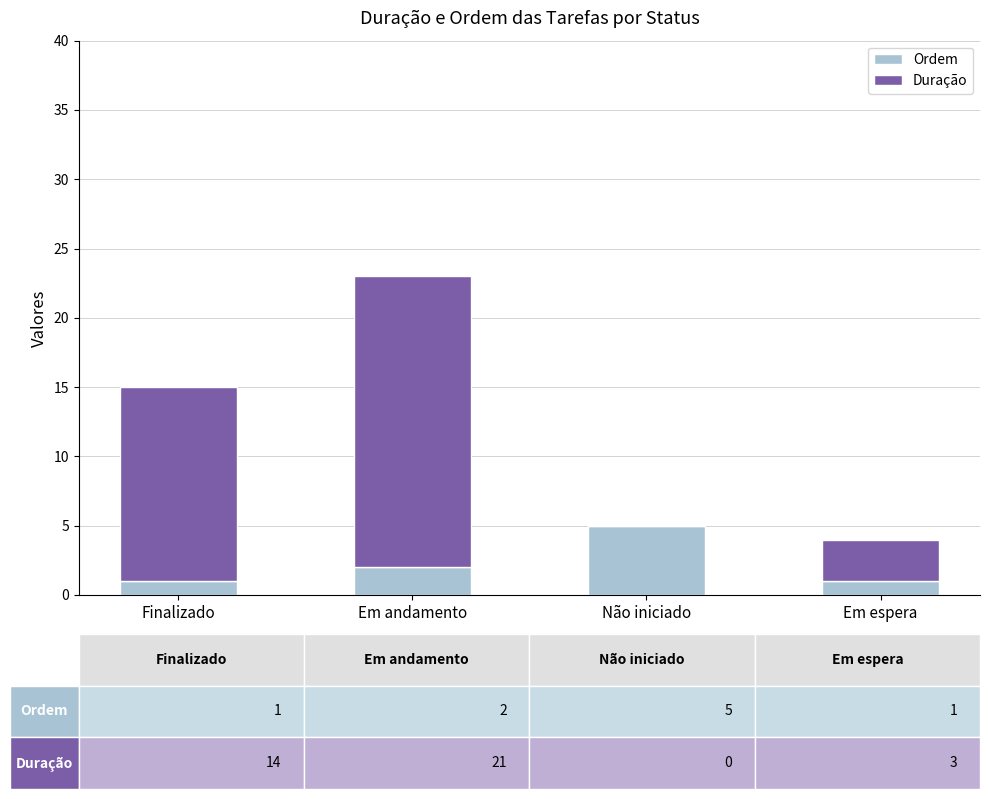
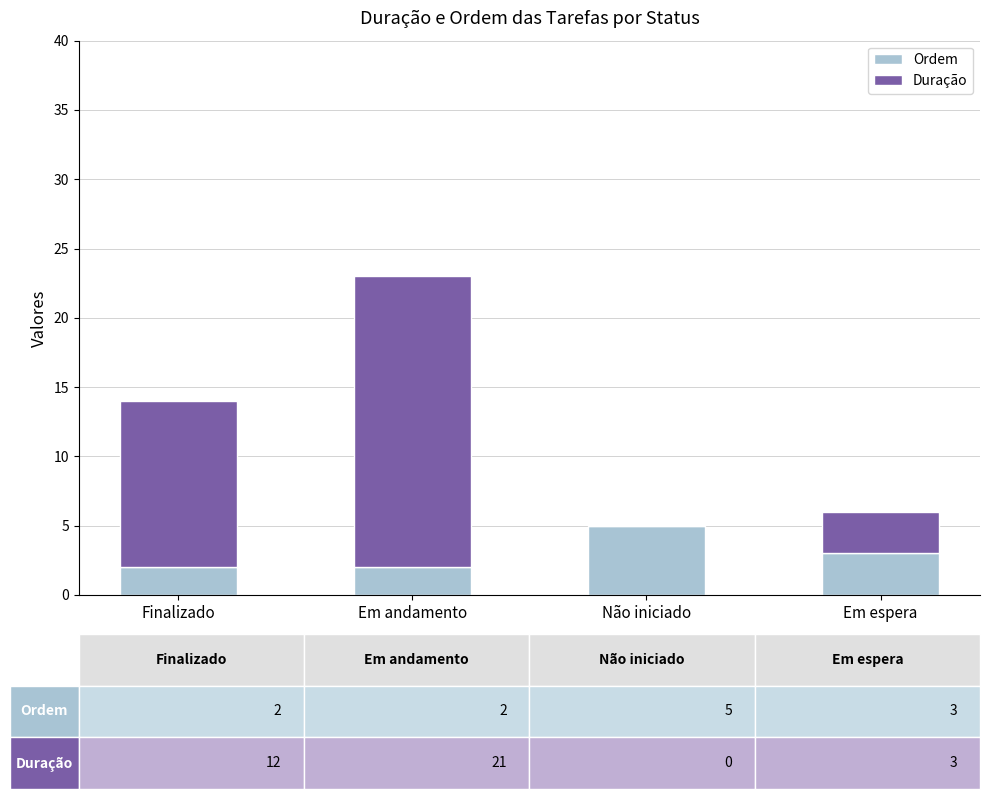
  {
    "Ordem": {
-     "Finalizado": 1,
-     "Em espera": 1
+     "Finalizado": 2,
+     "Em espera": 3
    },
    "Duração": {
-     "Finalizado": 14
+     "Finalizado": 12
    }
  }
